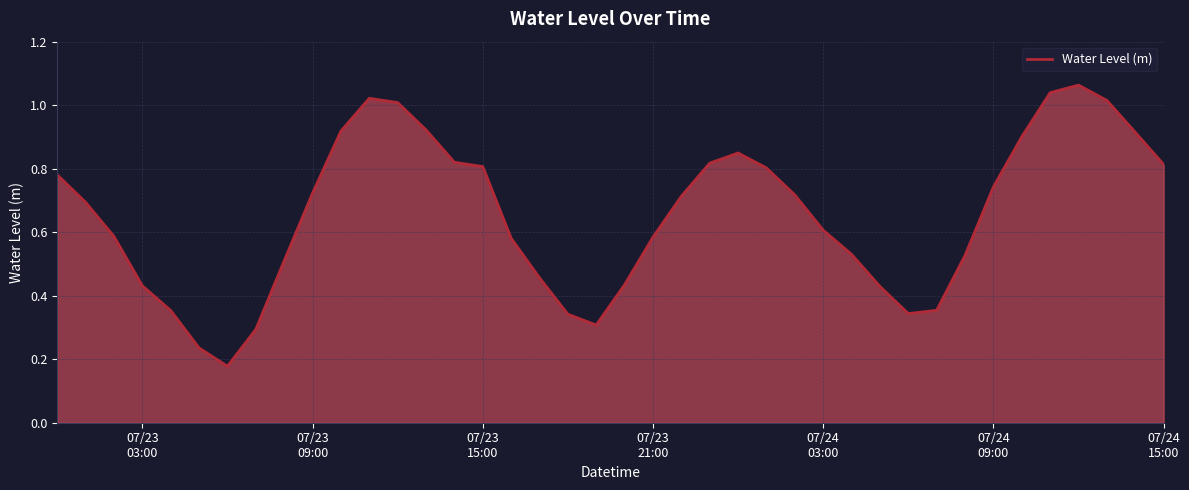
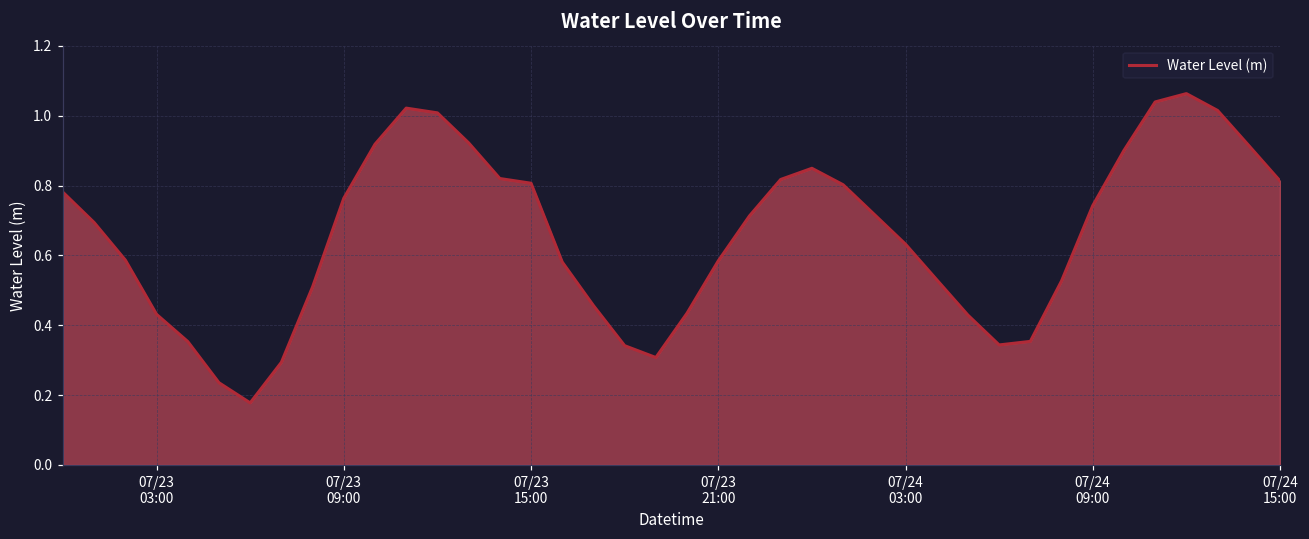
  {
    "07/23 03:00": 0.43,
-   "07/23 09:00": 0.72,
+   "07/23 09:00": 0.76,
    "07/23 15:00": 0.81,
    "07/23 21:00": 0.58,
-   "07/24 03:00": 0.61,
+   "07/24 03:00": 0.63,
    "07/24 09:00": 0.74,
    "07/24 15:00": 0.81
  }
